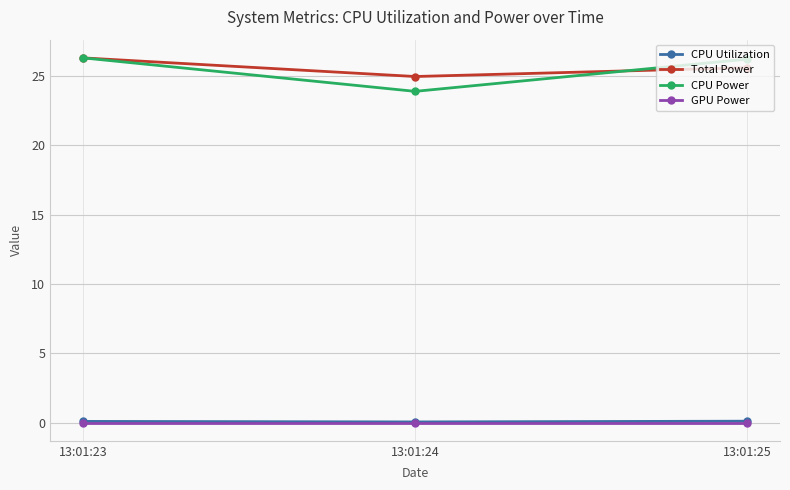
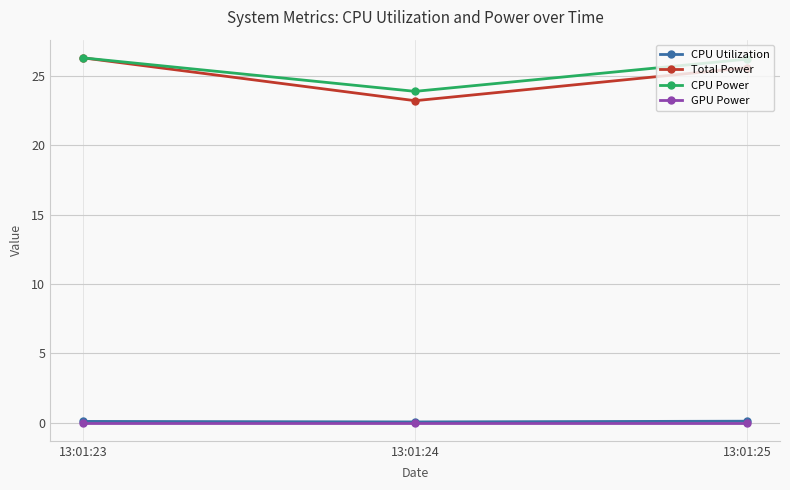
  {
    "Total Power": {
-     "13:01:24": 25.0
+     "13:01:24": 23.2
    },
    "CPU Power": {
      "13:01:24": 23.9
    }
  }
